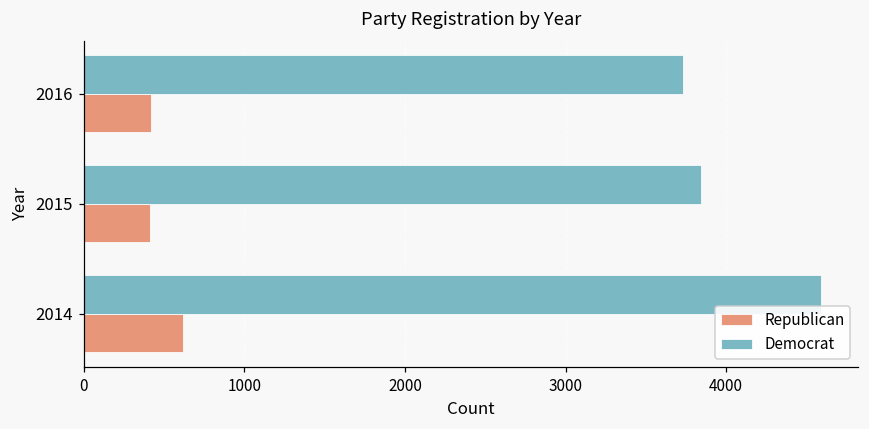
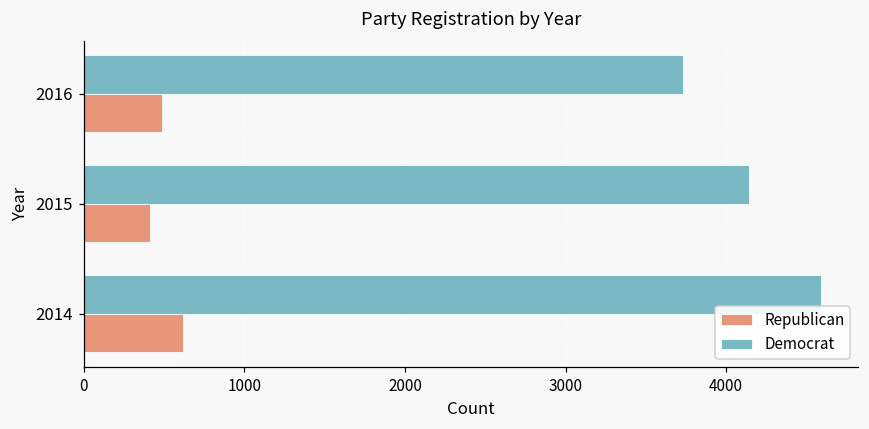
  {
    "Republican": {
-     "2016": 420,
+     "2016": 490,
      "2015": 410,
      "2014": 620
    },
    "Democrat": {
      "2016": 3730,
-     "2015": 3850,
+     "2015": 4140,
      "2014": 4590
    }
  }
